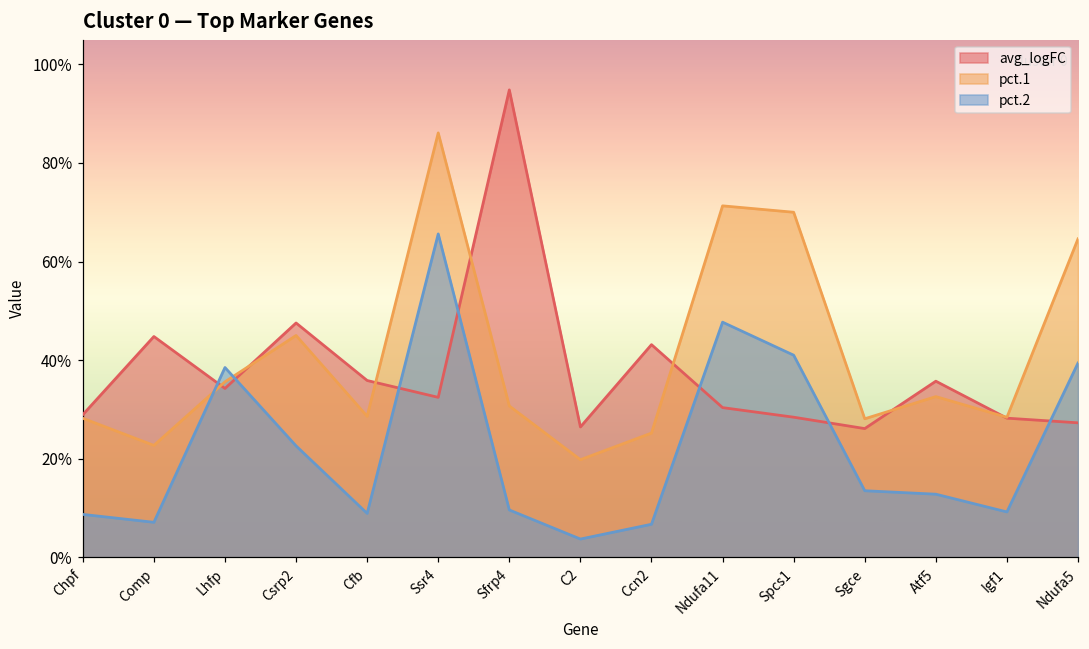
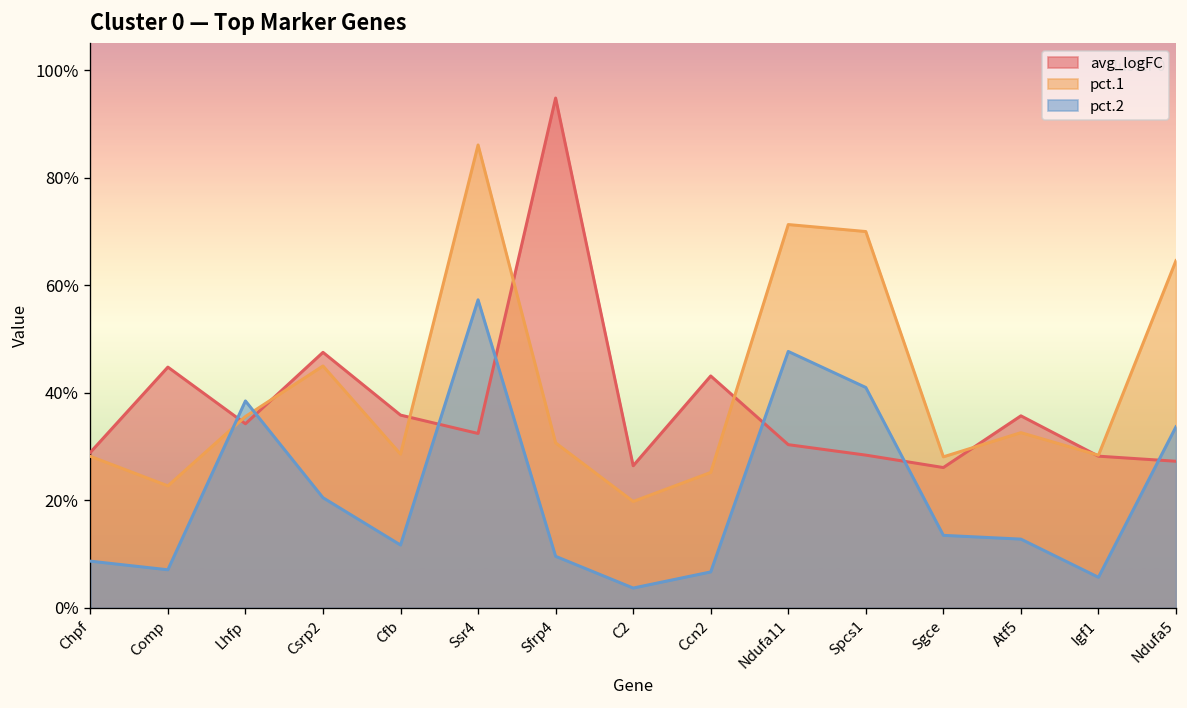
  {
    "pct.2": {
      "Chpf": "9%",
      "Comp": "7%",
      "Lhfp": "39%",
-     "Csrp2": "23%",
-     "Cfb": "9%",
-     "Ssr4": "66%",
+     "Csrp2": "21%",
+     "Cfb": "12%",
+     "Ssr4": "57%",
      "Sfrp4": "10%",
      "C2": "4%",
      "Ccn2": "7%",
      "Ndufa11": "48%",
      "Spcs1": "41%",
      "Sgce": "14%",
      "Atf5": "13%",
-     "Igf1": "9%",
-     "Ndufa5": "39%"
+     "Igf1": "6%",
+     "Ndufa5": "34%"
    }
  }
